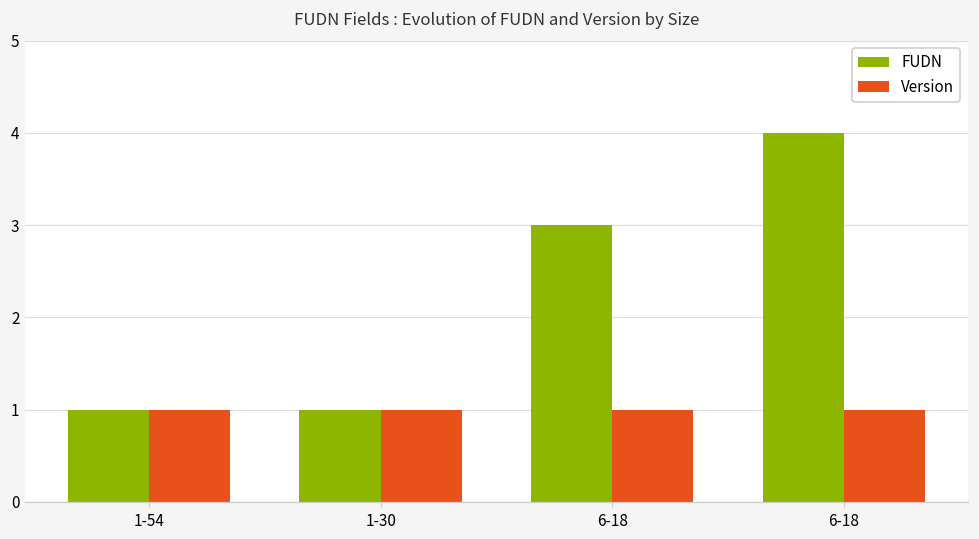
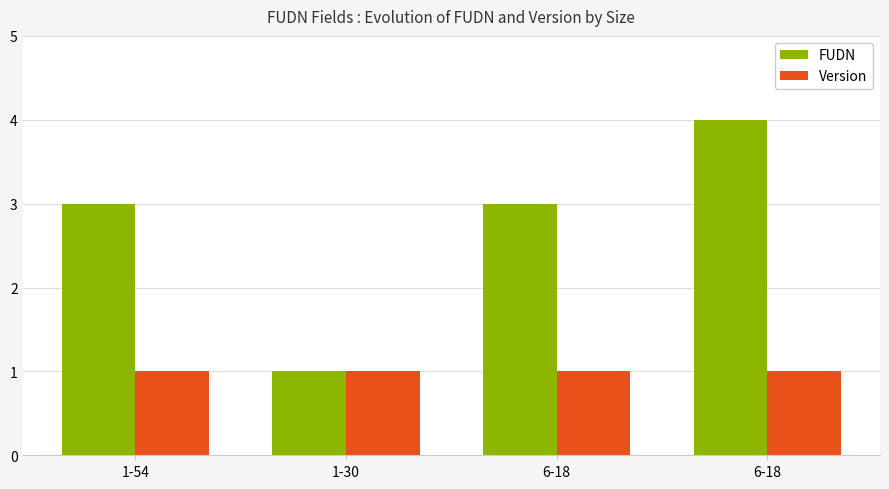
  {
    "FUDN": {
-     "1-54": 1,
+     "1-54": 3,
      "1-30": 1
    },
    "Version": {
      "1-54": 1,
      "1-30": 1
    }
  }
